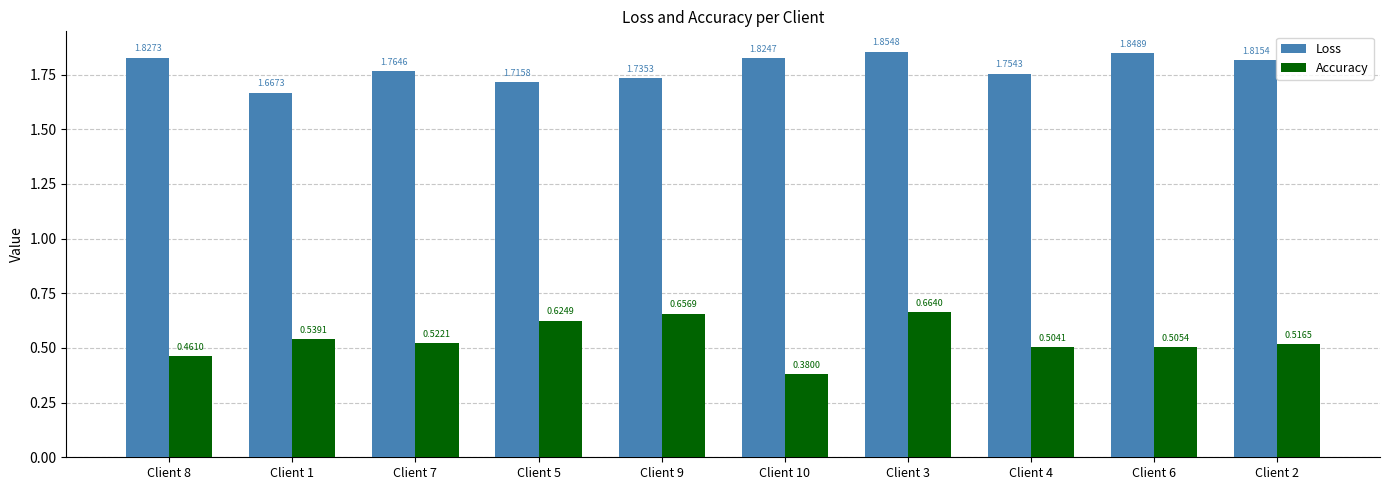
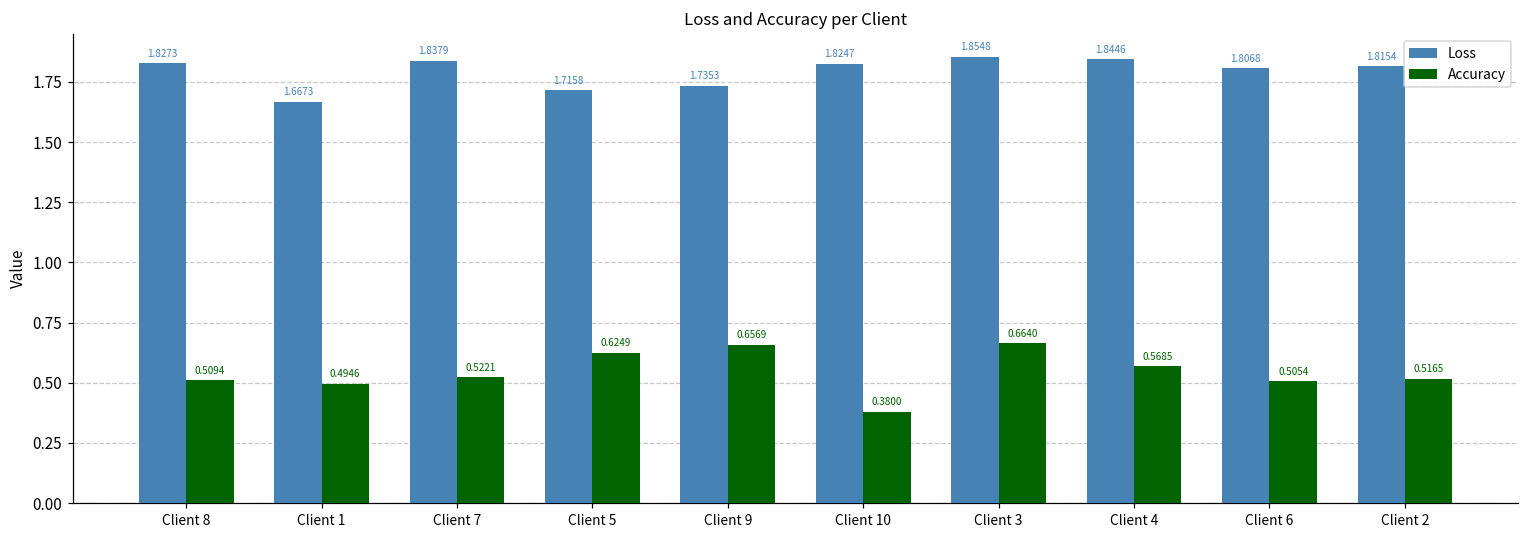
  {
    "Loss": {
      "Client 8": 1.8273,
      "Client 1": 1.6673,
-     "Client 7": 1.7646,
+     "Client 7": 1.8379,
      "Client 5": 1.7158,
      "Client 9": 1.7353,
      "Client 10": 1.8247,
      "Client 3": 1.8548,
-     "Client 4": 1.7543,
-     "Client 6": 1.8489,
+     "Client 4": 1.8446,
+     "Client 6": 1.8068,
      "Client 2": 1.8154
    },
    "Accuracy": {
-     "Client 8": 0.4610,
-     "Client 1": 0.5391,
+     "Client 8": 0.5094,
+     "Client 1": 0.4946,
      "Client 7": 0.5221,
      "Client 5": 0.6249,
      "Client 9": 0.6569,
      "Client 10": 0.3800,
      "Client 3": 0.6640,
-     "Client 4": 0.5041,
+     "Client 4": 0.5685,
      "Client 6": 0.5054,
      "Client 2": 0.5165
    }
  }
